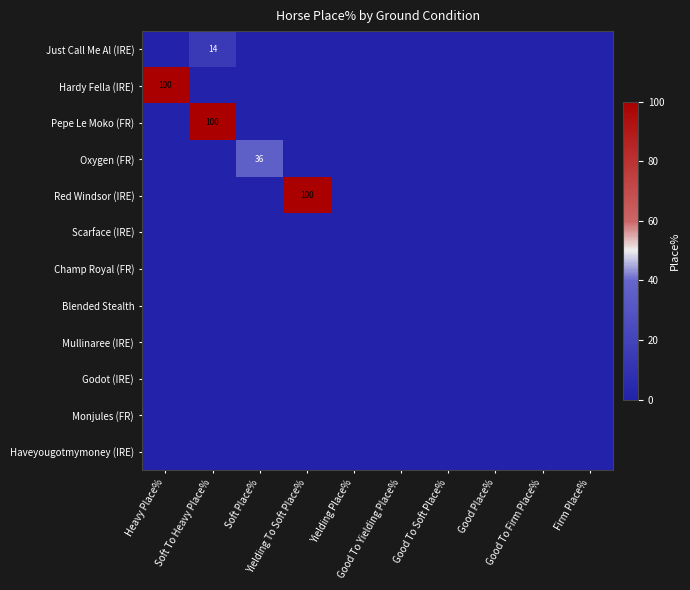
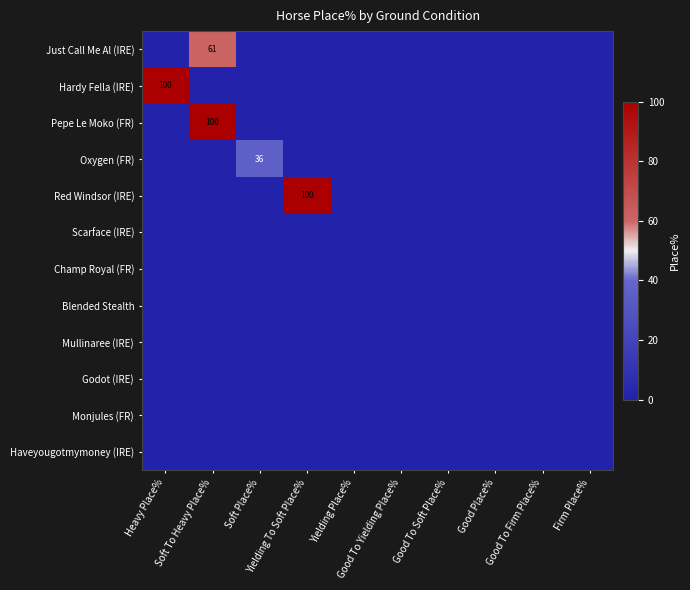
  {
    "Just Call Me Al (IRE)": {
-     "Soft To Heavy Place%": 14
+     "Soft To Heavy Place%": 61
    },
    "Hardy Fella (IRE)": {
      "Heavy Place%": 100
    },
    "Pepe Le Moko (FR)": {
      "Soft To Heavy Place%": 100
    },
    "Oxygen (FR)": {
      "Soft Place%": 36
    },
    "Red Windsor (IRE)": {
      "Yielding To Soft Place%": 100
    }
  }
